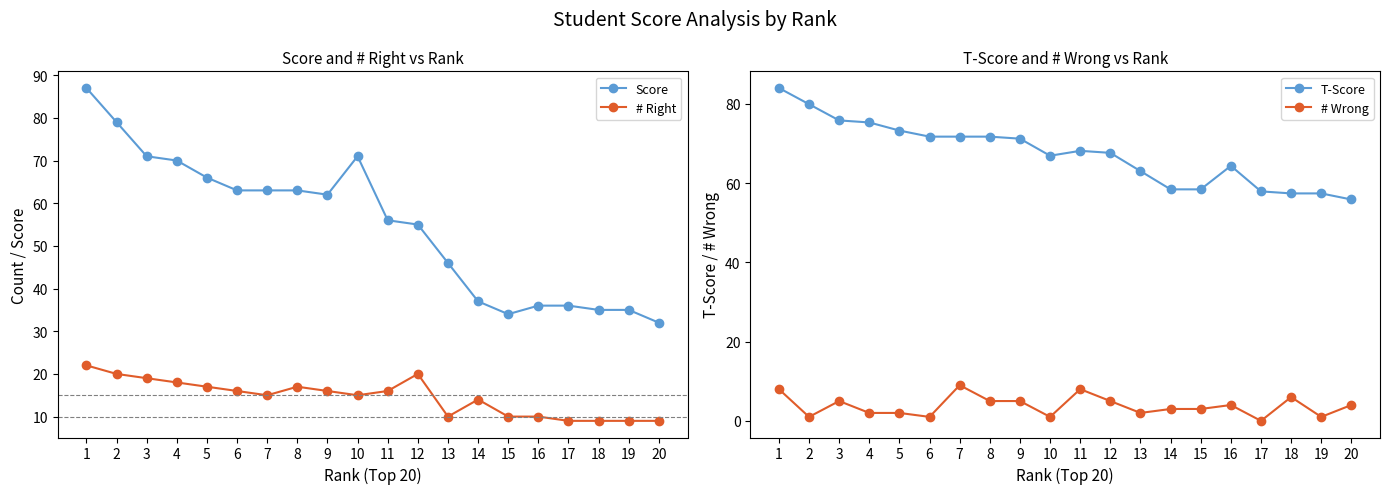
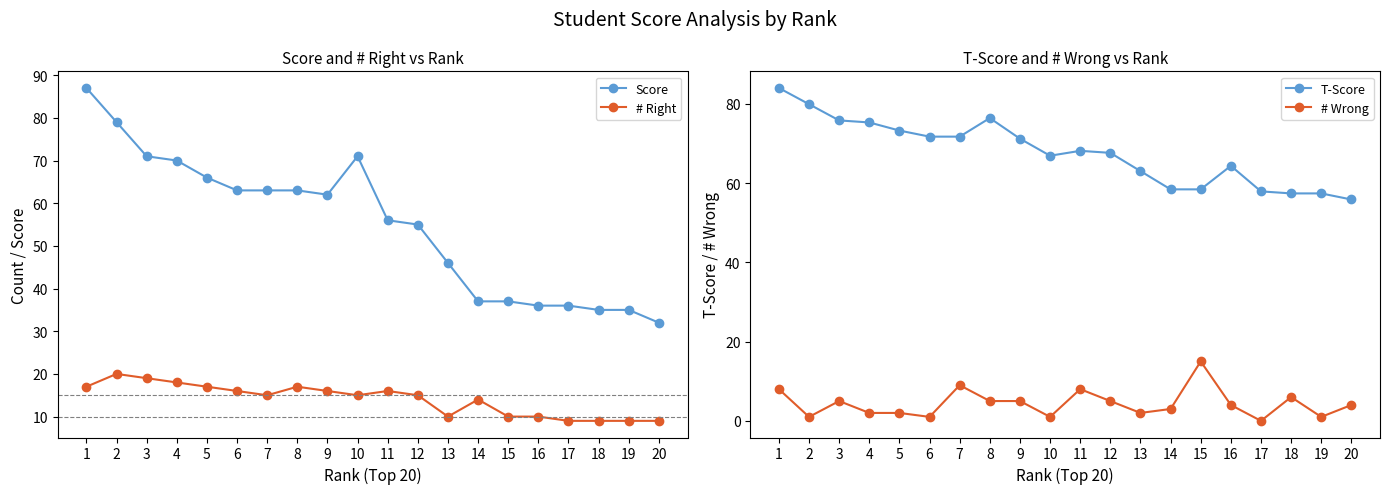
  {
    "Score and # Right vs Rank": {
      "Score": {
        "1": 87,
        "2": 79,
        "3": 71,
        "4": 70,
        "5": 66,
        "6": 63,
        "7": 63,
        "8": 63,
        "9": 62,
        "10": 71,
        "11": 56,
        "12": 55,
        "13": 46,
        "14": 37,
-       "15": 34,
+       "15": 37,
        "16": 36,
        "17": 36,
        "18": 35,
        "19": 35,
        "20": 32
      },
      "# Right": {
-       "1": 22,
+       "1": 17,
        "2": 20,
        "3": 19,
        "4": 18,
        "5": 17,
        "6": 16,
        "7": 15,
        "8": 17,
        "9": 16,
        "10": 15,
        "11": 16,
-       "12": 20,
+       "12": 15,
        "13": 10,
        "14": 14,
        "15": 10,
        "16": 10,
        "17": 9,
        "18": 9,
        "19": 9,
        "20": 9
      }
    },
    "T-Score and # Wrong vs Rank": {
      "T-Score": {
        "1": 84,
        "2": 80,
        "3": 76,
        "4": 75,
        "5": 73,
        "6": 72,
        "7": 72,
-       "8": 72,
+       "8": 76,
        "9": 71,
        "10": 67,
        "11": 68,
        "12": 68,
        "13": 63,
        "14": 58,
        "15": 58,
        "16": 64,
        "17": 58,
        "18": 57,
        "19": 57,
        "20": 56
      },
      "# Wrong": {
        "1": 8,
        "2": 1,
        "3": 5,
        "4": 2,
        "5": 2,
        "6": 1,
        "7": 9,
        "8": 5,
        "9": 5,
        "10": 1,
        "11": 8,
        "12": 5,
        "13": 2,
        "14": 3,
-       "15": 3,
+       "15": 15,
        "16": 4,
        "17": 0,
        "18": 6,
        "19": 1,
        "20": 4
      }
    }
  }
